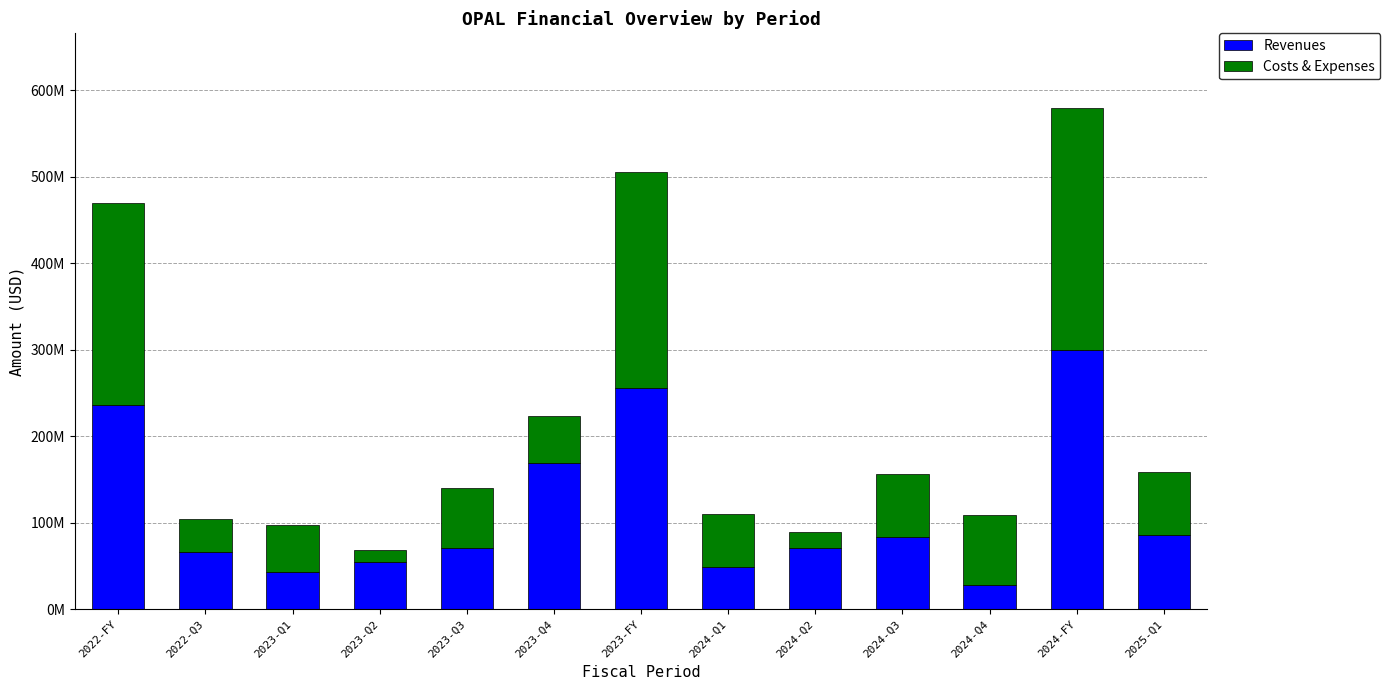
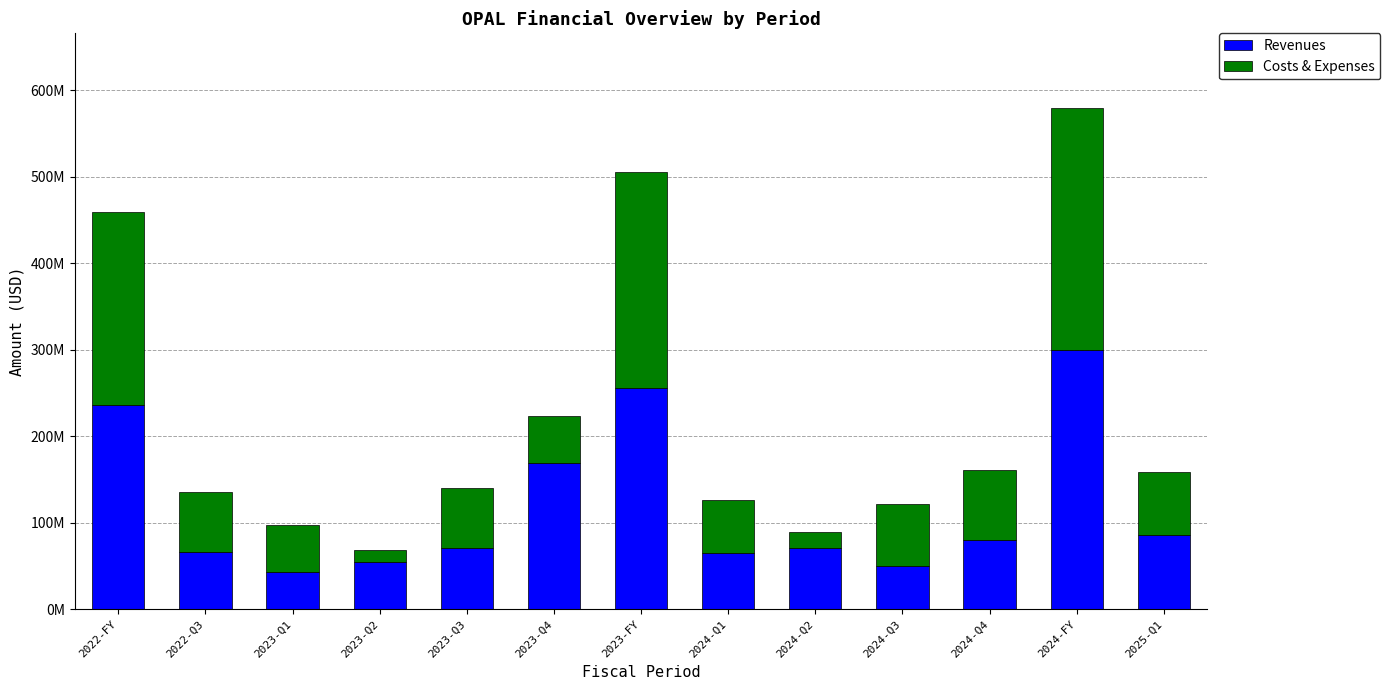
  {
    "Revenues": {
      "2022-FY": 240000000,
      "2022-Q3": 70000000,
      "2023-Q1": 40000000,
      "2023-Q2": 60000000,
      "2023-Q3": 70000000,
      "2023-Q4": 170000000,
      "2023-FY": 260000000,
-     "2024-Q1": 50000000,
+     "2024-Q1": 60000000,
      "2024-Q2": 70000000,
-     "2024-Q3": 80000000,
-     "2024-Q4": 30000000,
+     "2024-Q3": 50000000,
+     "2024-Q4": 80000000,
      "2024-FY": 300000000,
      "2025-Q1": 90000000
    },
    "Costs & Expenses": {
-     "2022-FY": 230000000,
-     "2022-Q3": 40000000,
+     "2022-FY": 220000000,
+     "2022-Q3": 70000000,
      "2023-Q1": 50000000,
      "2023-Q2": 10000000,
      "2023-Q3": 70000000,
      "2023-Q4": 50000000,
      "2023-FY": 250000000,
      "2024-Q1": 60000000,
      "2024-Q2": 20000000,
      "2024-Q3": 70000000,
      "2024-Q4": 80000000,
      "2024-FY": 280000000,
      "2025-Q1": 70000000
    }
  }
